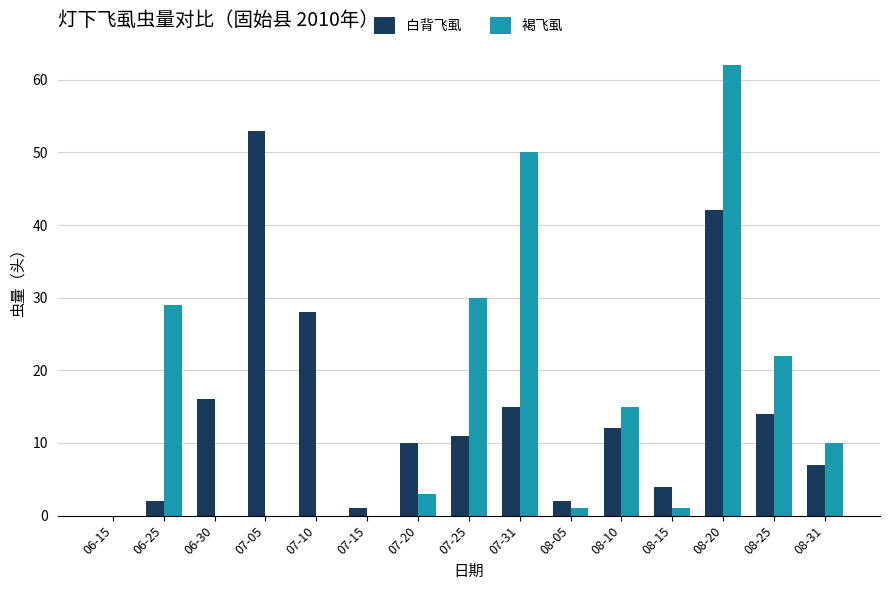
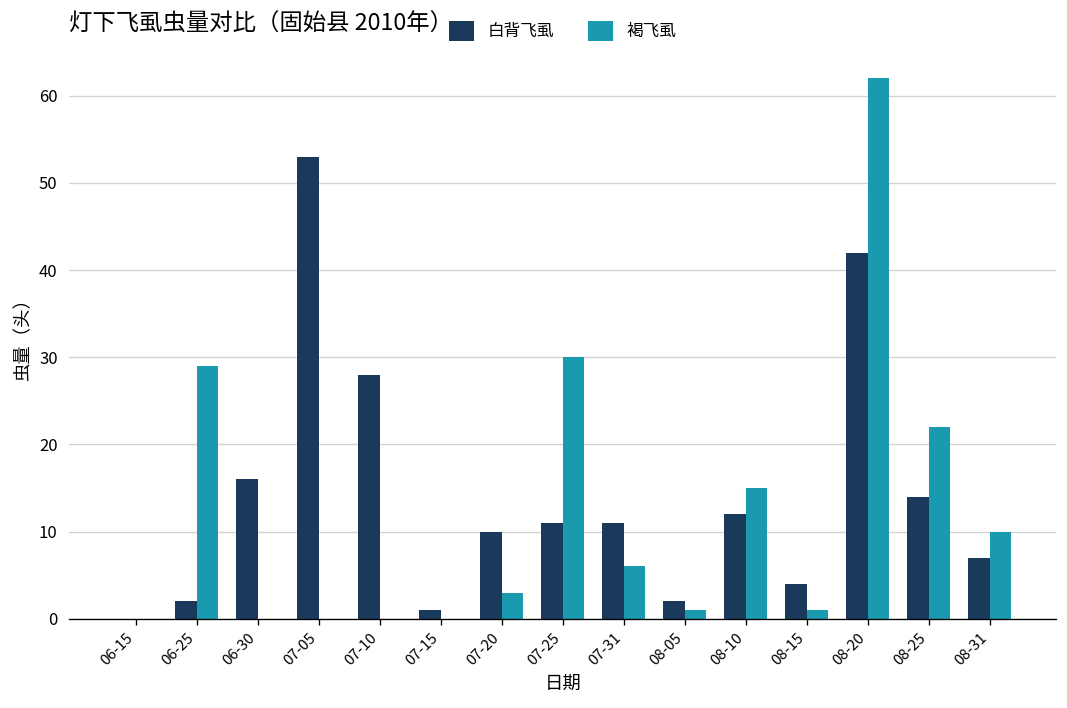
  {
    "白背飞虱": {
      "06-15": 0,
      "06-25": 2,
      "06-30": 16,
      "07-05": 53,
      "07-10": 28,
      "07-15": 1,
      "07-20": 10,
      "07-25": 11,
-     "07-31": 15,
+     "07-31": 11,
      "08-05": 2,
      "08-10": 12,
      "08-15": 4,
      "08-20": 42,
      "08-25": 14,
      "08-31": 7
    },
    "褐飞虱": {
      "06-15": 0,
      "06-25": 29,
      "06-30": 0,
      "07-05": 0,
      "07-10": 0,
      "07-15": 0,
      "07-20": 3,
      "07-25": 30,
-     "07-31": 50,
+     "07-31": 6,
      "08-05": 1,
      "08-10": 15,
      "08-15": 1,
      "08-20": 62,
      "08-25": 22,
      "08-31": 10
    }
  }
